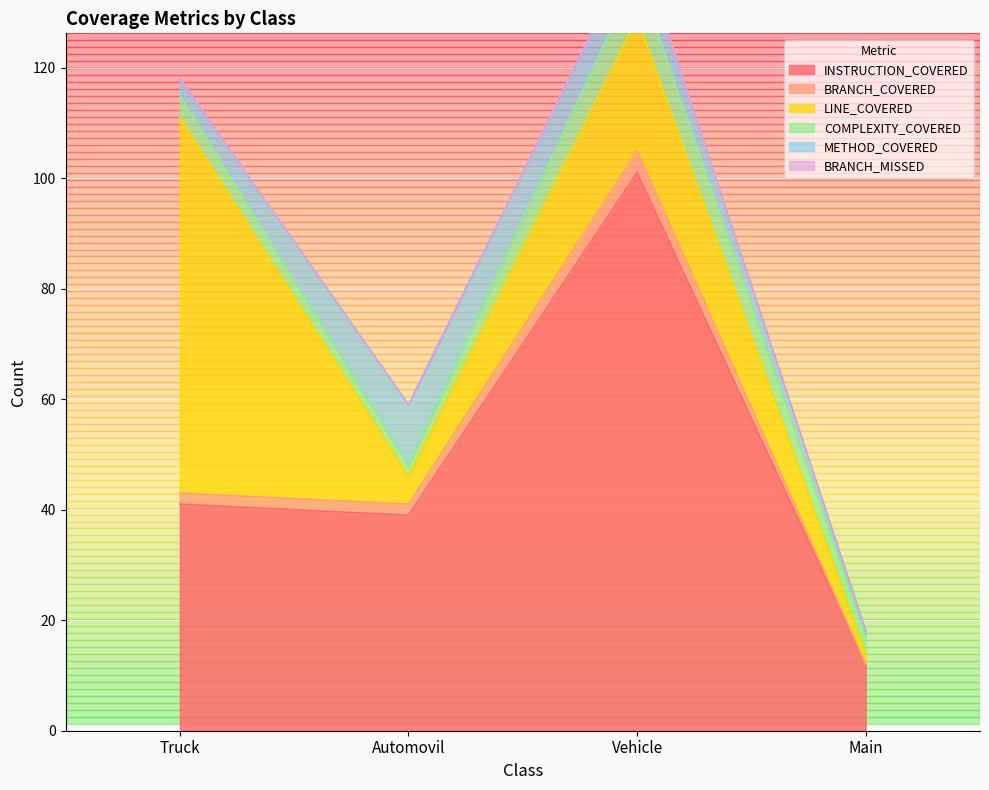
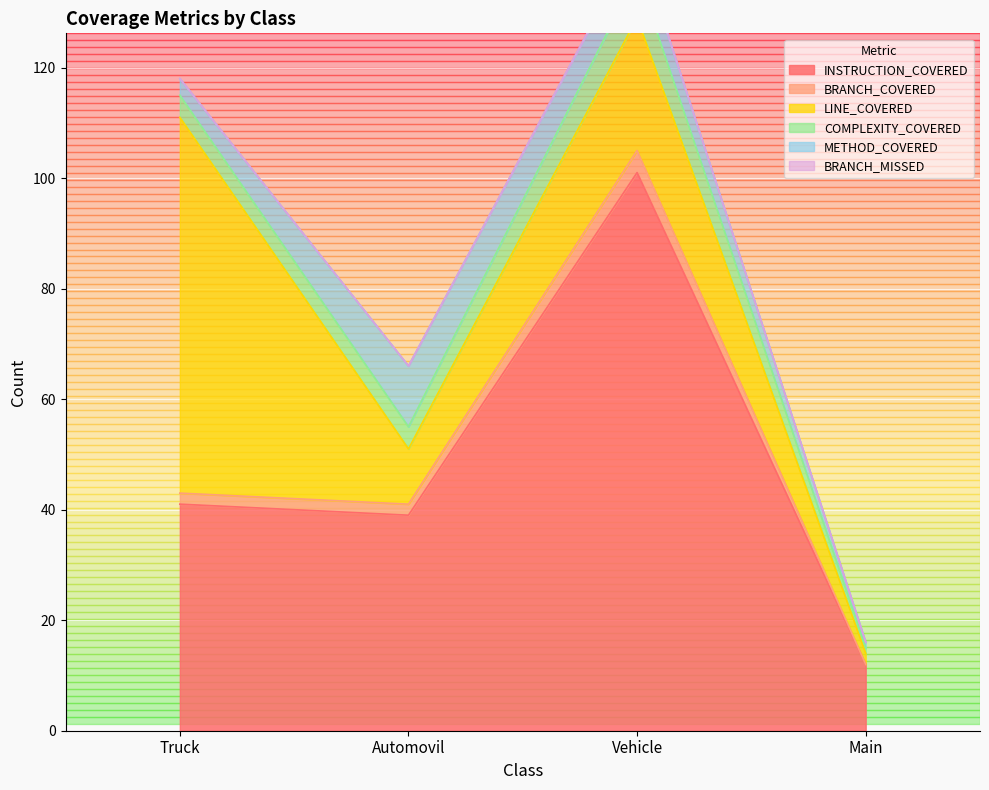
  {
    "LINE_COVERED": {
      "Truck": 68,
-     "Automovil": 5,
+     "Automovil": 10,
      "Main": 2
    },
    "COMPLEXITY_COVERED": {
      "Truck": 4,
-     "Automovil": 2,
-     "Main": 3
+     "Automovil": 4,
+     "Main": 1
    }
  }
